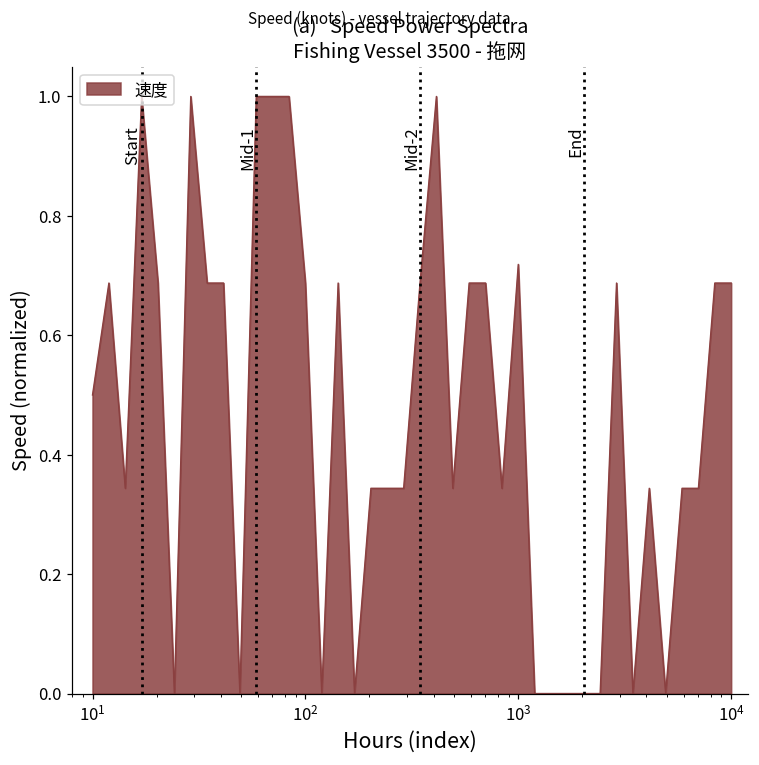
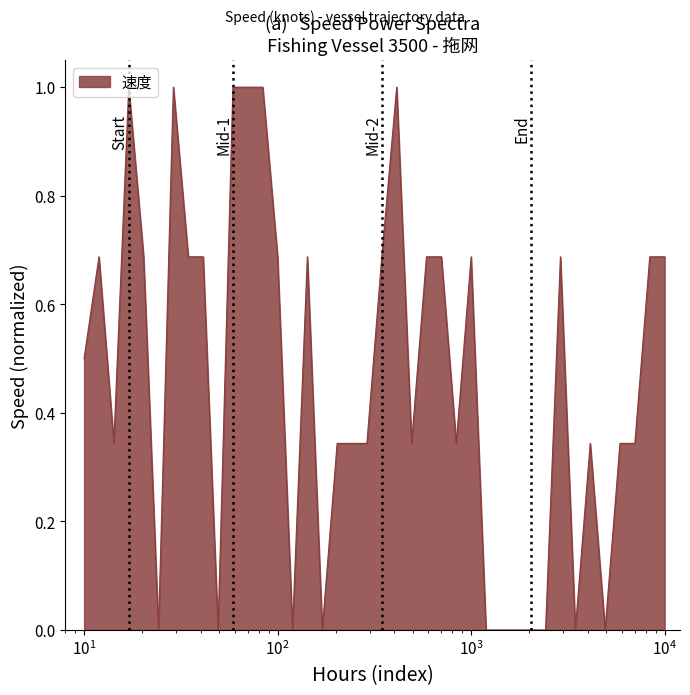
  {
    "10^1": 0.50,
    "10^2": 0.69,
-   "10^3": 0.72,
+   "10^3": 0.69,
    "10^4": 0.69
  }
